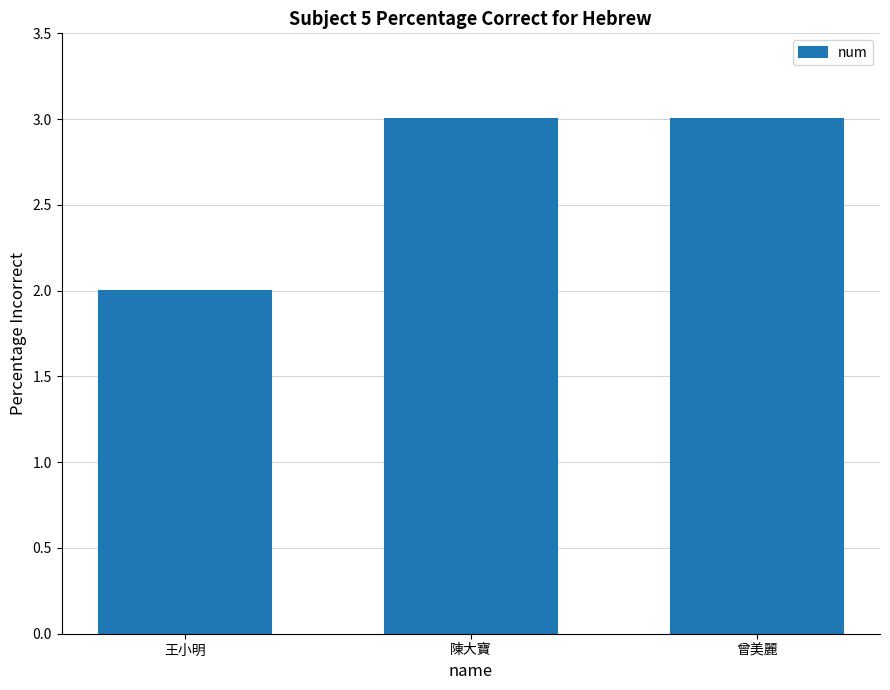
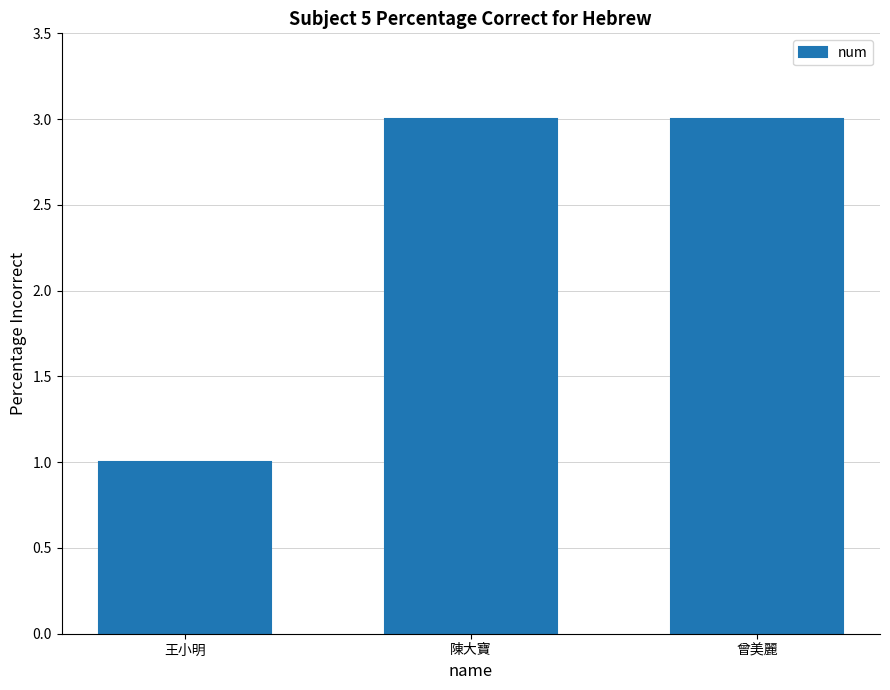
  {
-   "王小明": 2,
+   "王小明": 1,
    "陳大寶": 3,
    "曾美麗": 3
  }
